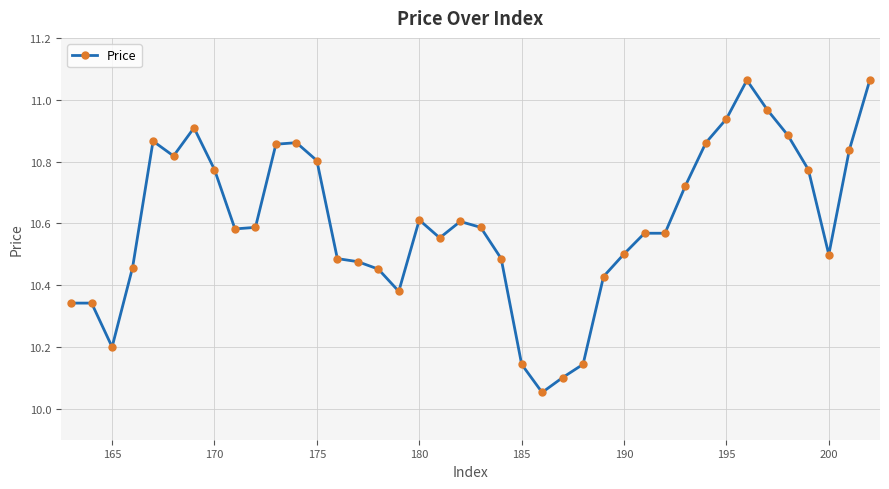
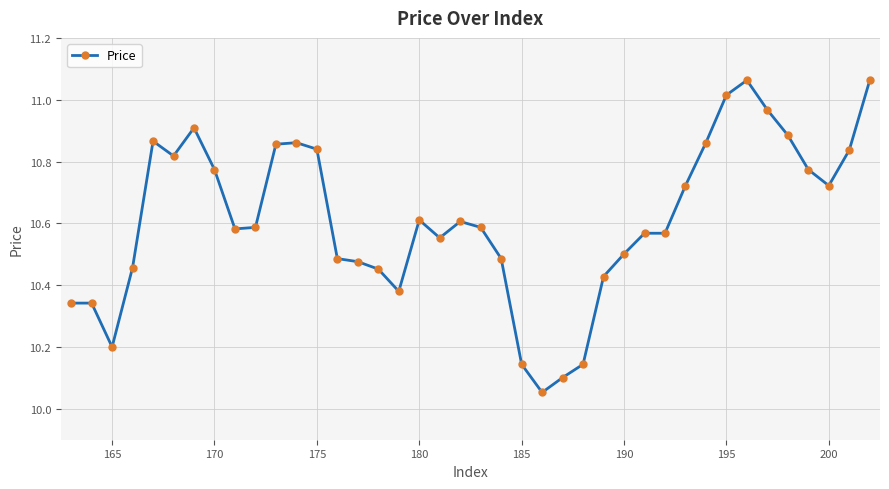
  {
    "165": 10.20,
    "170": 10.77,
-   "175": 10.80,
+   "175": 10.84,
    "180": 10.61,
    "185": 10.14,
    "190": 10.50,
-   "195": 10.94,
-   "200": 10.50
+   "195": 11.02,
+   "200": 10.72
  }
